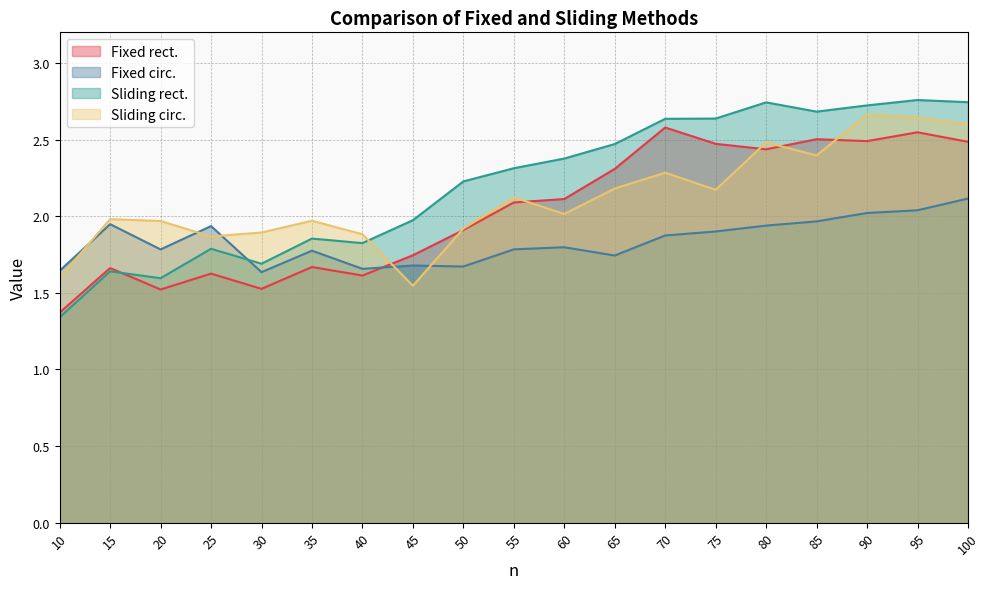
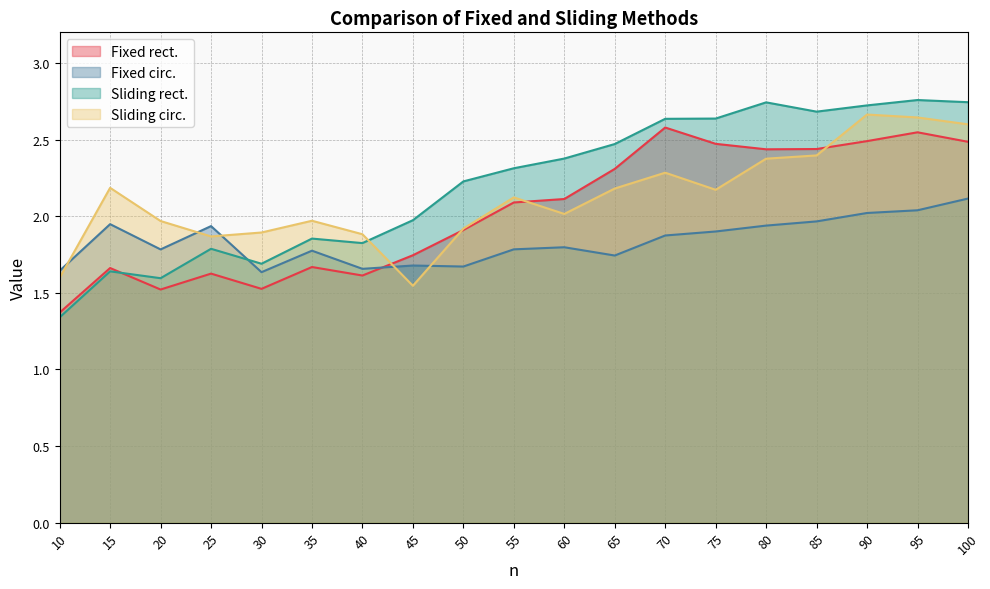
  {
    "Fixed rect.": {
      "10": 1.37,
      "15": 1.66,
      "20": 1.52,
      "25": 1.63,
      "30": 1.53,
      "35": 1.67,
      "40": 1.61,
      "45": 1.75,
      "55": 2.09,
      "60": 2.11,
      "65": 2.31,
      "70": 2.58,
      "75": 2.47,
      "80": 2.44,
-     "85": 2.50,
+     "85": 2.44,
      "90": 2.49,
      "95": 2.55,
      "100": 2.49
    },
    "Sliding circ.": {
      "10": 1.60,
-     "15": 1.98,
+     "15": 2.19,
      "20": 1.97,
      "25": 1.87,
      "30": 1.89,
      "35": 1.97,
      "40": 1.88,
      "45": 1.55,
      "55": 2.12,
      "60": 2.01,
      "65": 2.18,
      "70": 2.28,
      "75": 2.17,
-     "80": 2.48,
+     "80": 2.38,
      "85": 2.40,
      "90": 2.66,
      "95": 2.64,
      "100": 2.60
    }
  }
